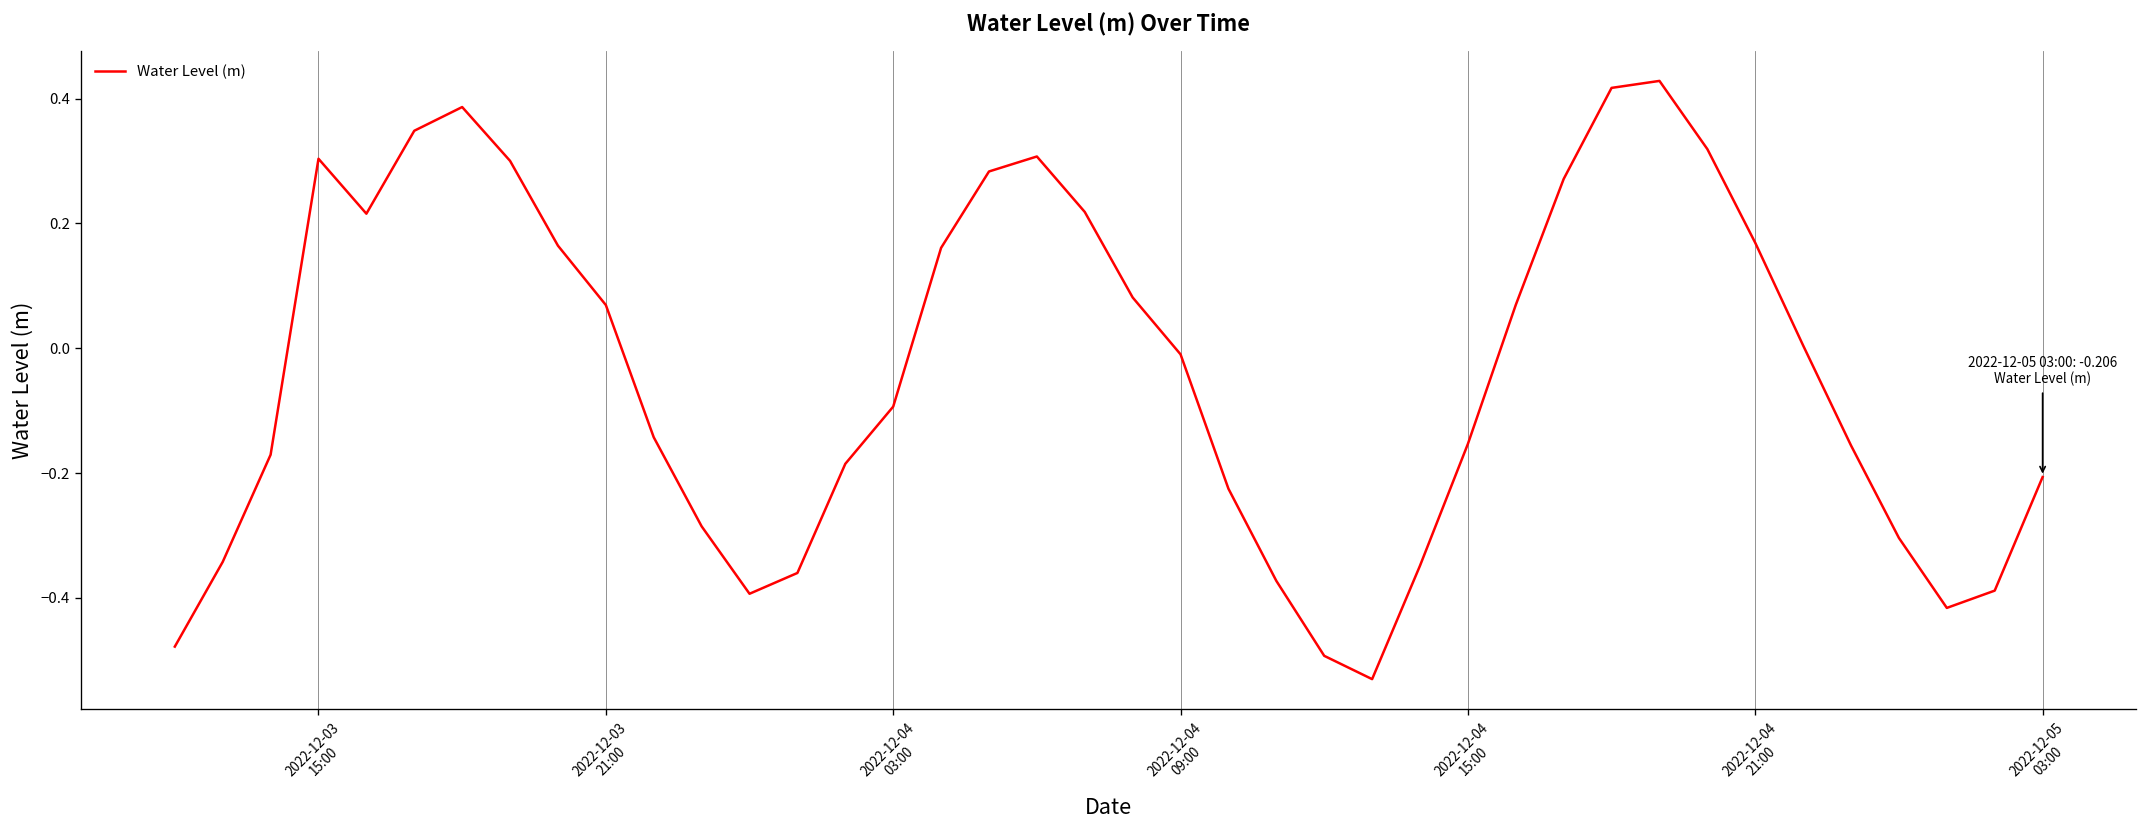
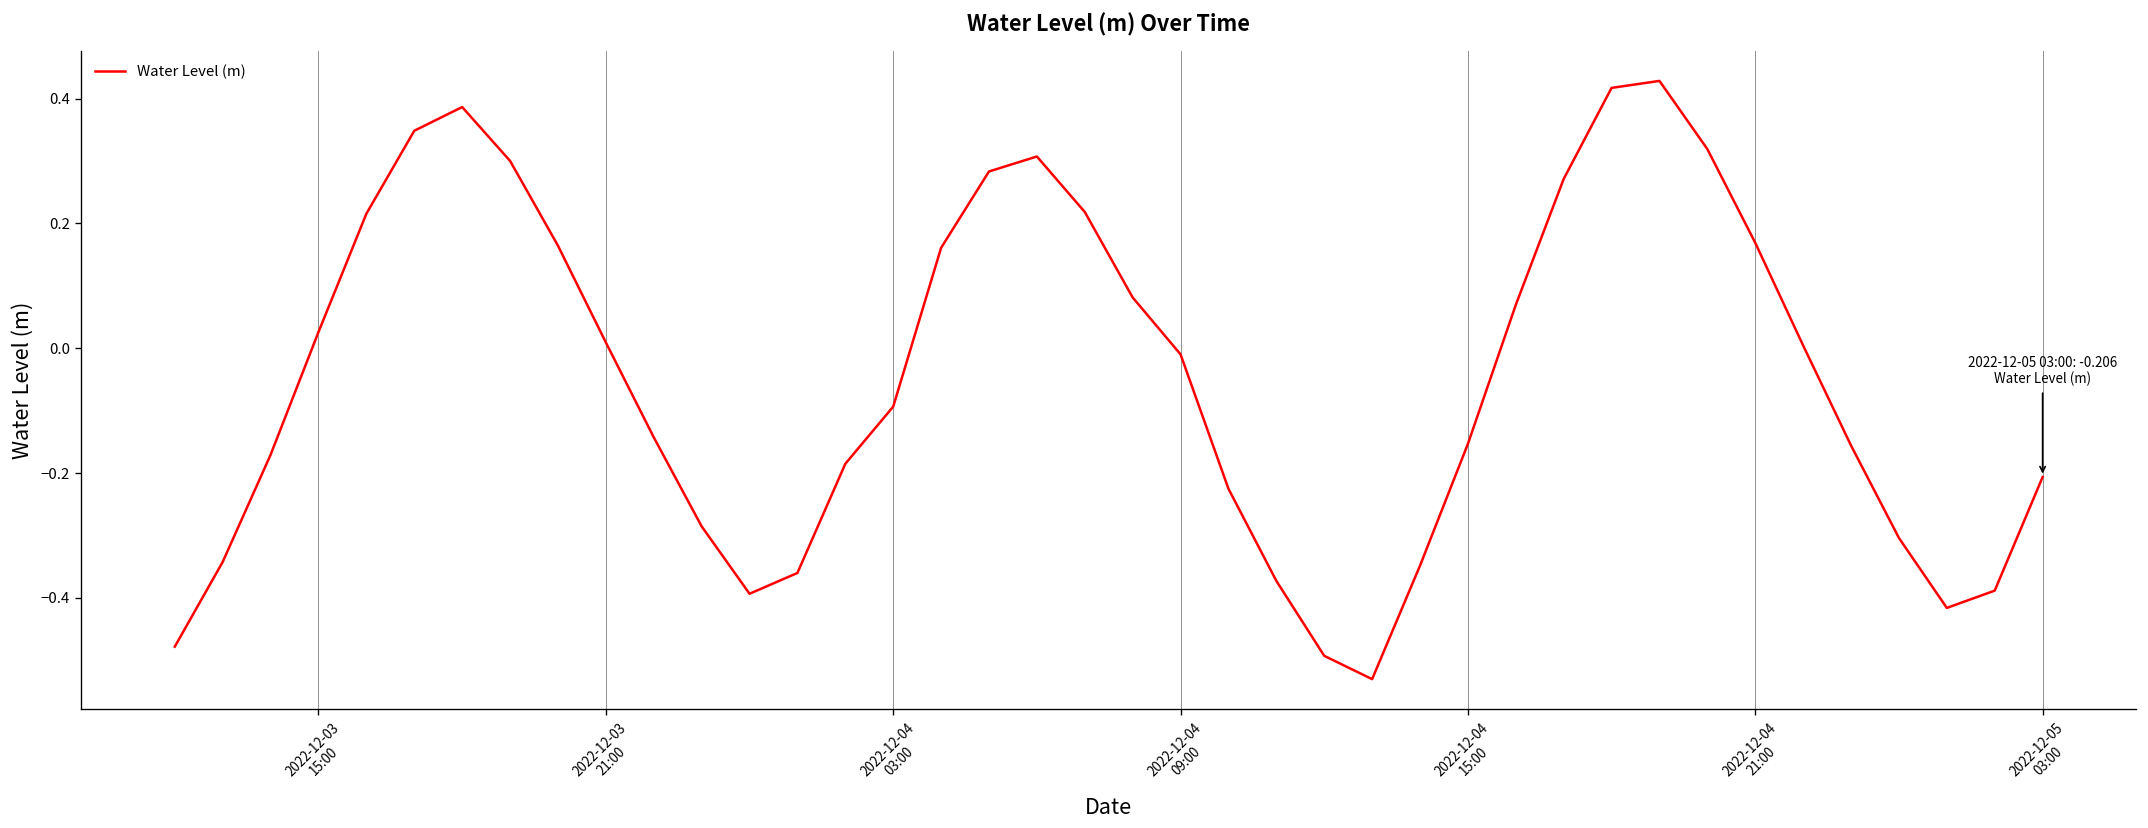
  {
-   "2022-12-03 15:00": 0.30,
-   "2022-12-03 21:00": 0.07,
+   "2022-12-03 15:00": 0.03,
+   "2022-12-03 21:00": 0.01,
    "2022-12-04 03:00": -0.09,
    "2022-12-04 09:00": -0.01,
    "2022-12-04 15:00": -0.15,
    "2022-12-04 21:00": 0.17
  }
